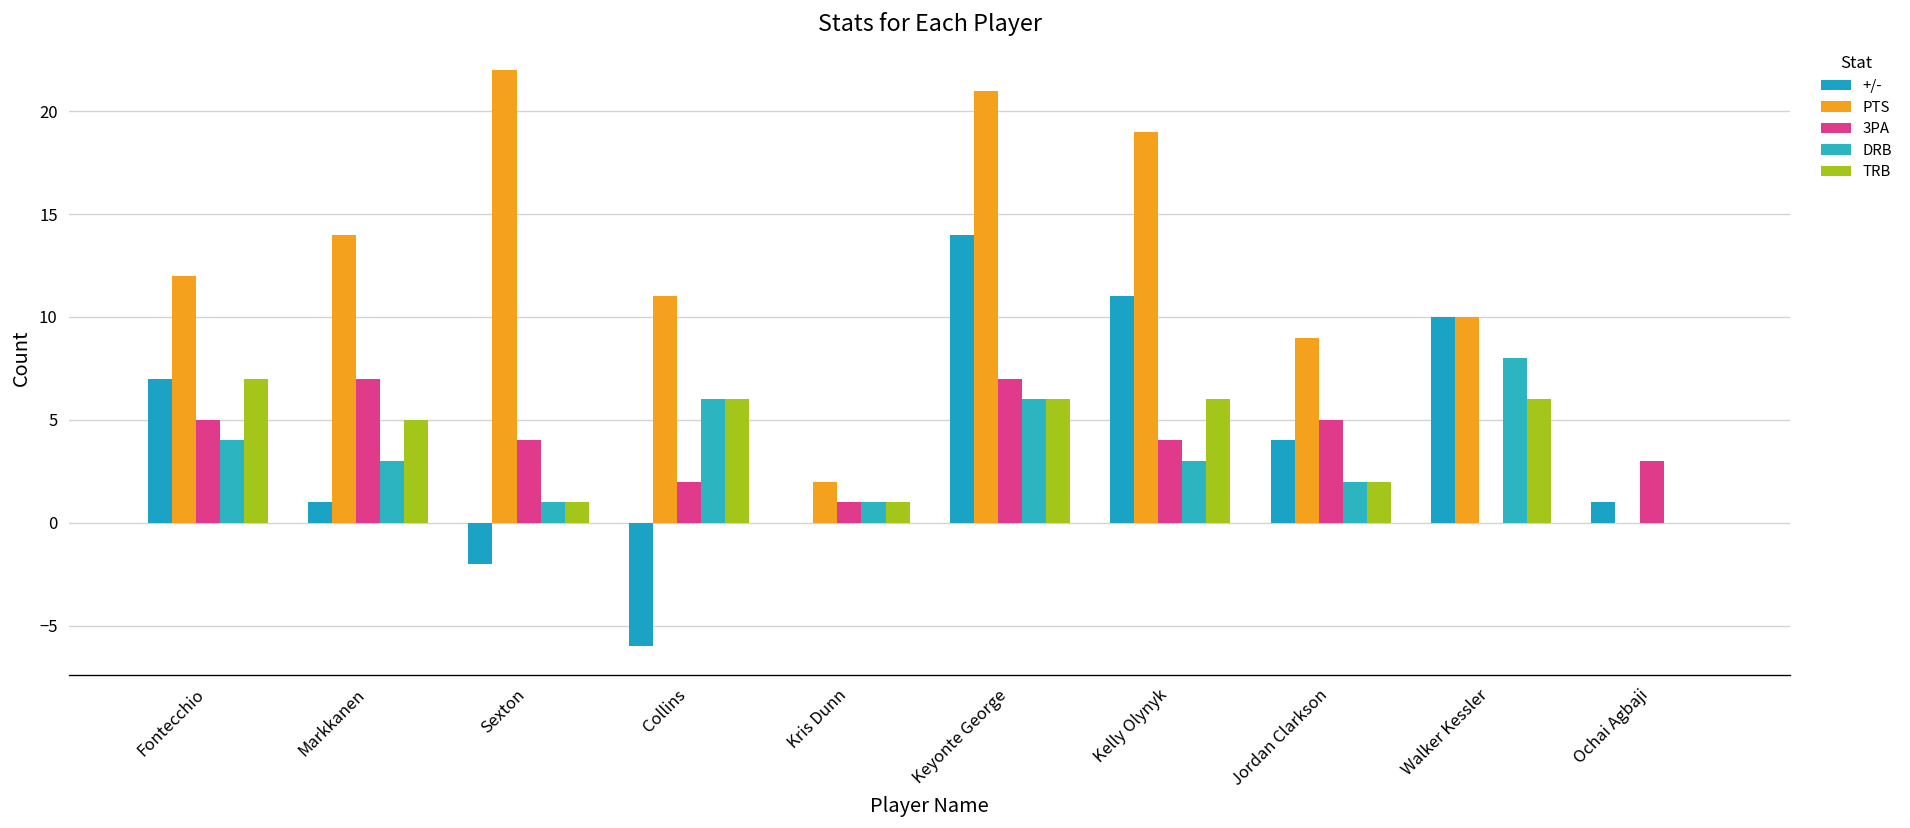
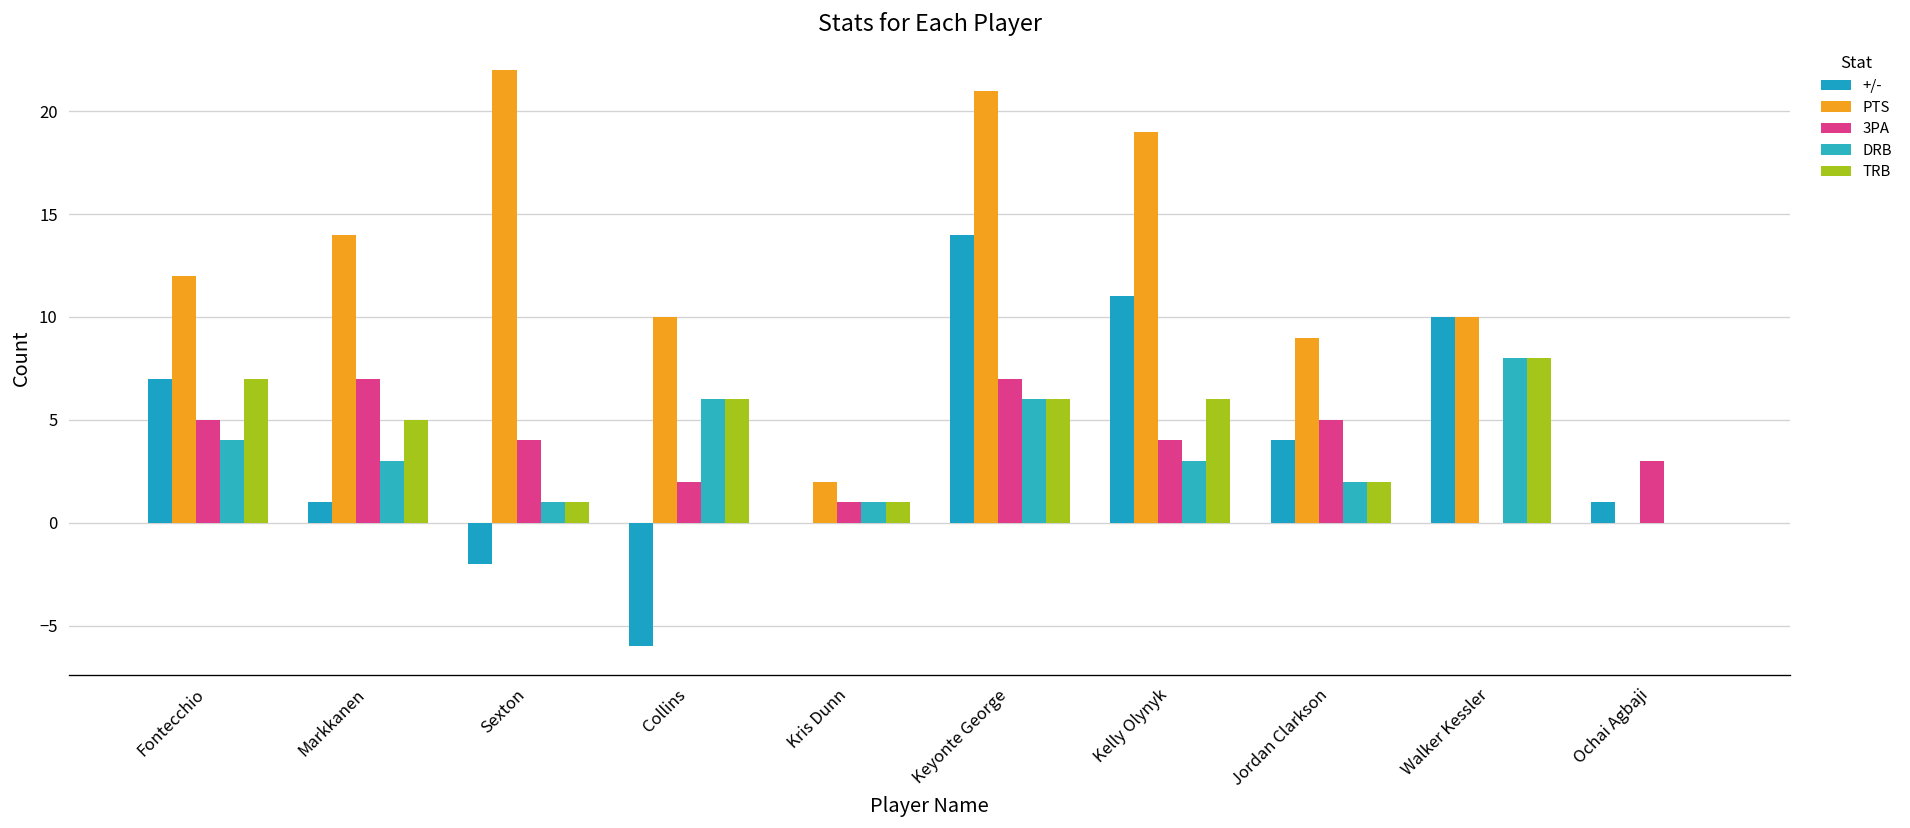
  {
    "PTS": {
      "Fontecchio": 12,
      "Markkanen": 14,
      "Sexton": 22,
-     "Collins": 11,
+     "Collins": 10,
      "Kris Dunn": 2,
      "Keyonte George": 21,
      "Kelly Olynyk": 19,
      "Jordan Clarkson": 9,
      "Walker Kessler": 10,
      "Ochai Agbaji": 0
    },
    "3PA": {
      "Fontecchio": 5,
      "Markkanen": 7,
      "Sexton": 4,
      "Collins": 2,
      "Kris Dunn": 1,
      "Keyonte George": 7,
      "Kelly Olynyk": 4,
      "Jordan Clarkson": 5,
      "Walker Kessler": 0,
      "Ochai Agbaji": 3
    },
    "TRB": {
      "Fontecchio": 7,
      "Markkanen": 5,
      "Sexton": 1,
      "Collins": 6,
      "Kris Dunn": 1,
      "Keyonte George": 6,
      "Kelly Olynyk": 6,
      "Jordan Clarkson": 2,
-     "Walker Kessler": 6,
+     "Walker Kessler": 8,
      "Ochai Agbaji": 0
    }
  }
